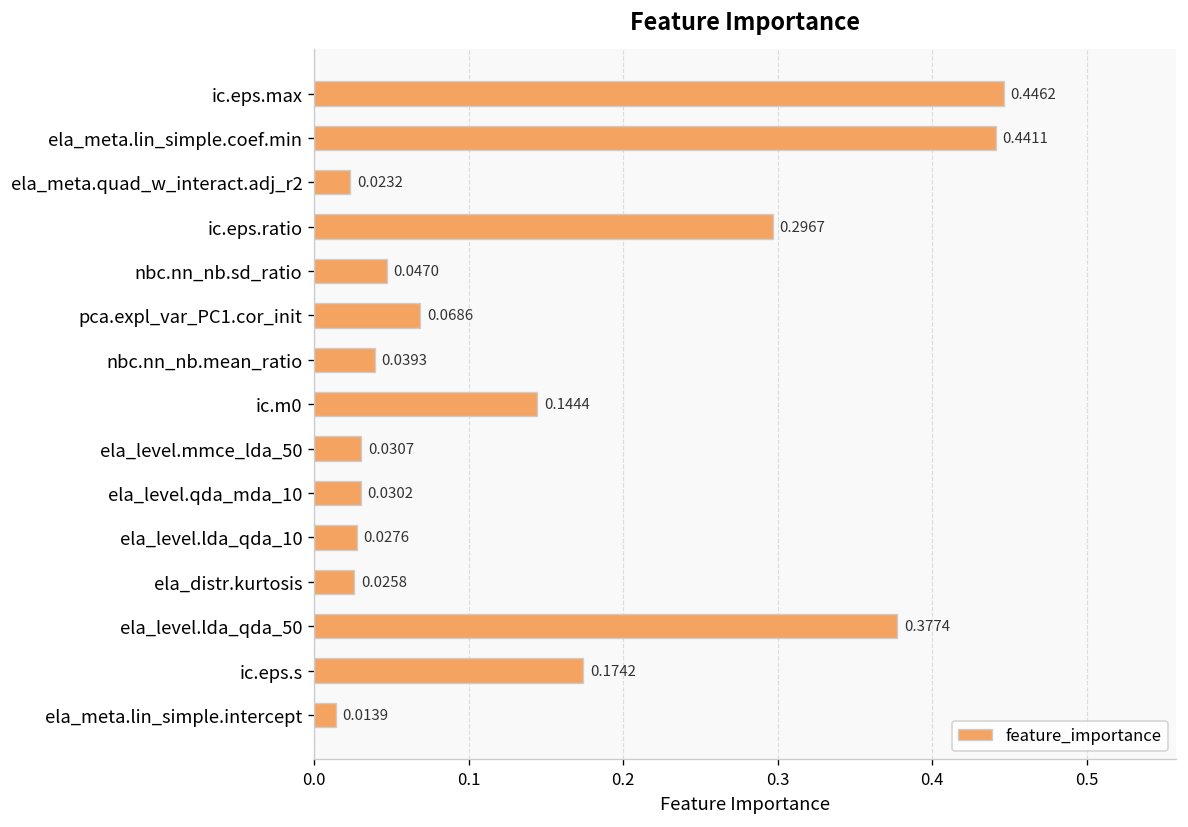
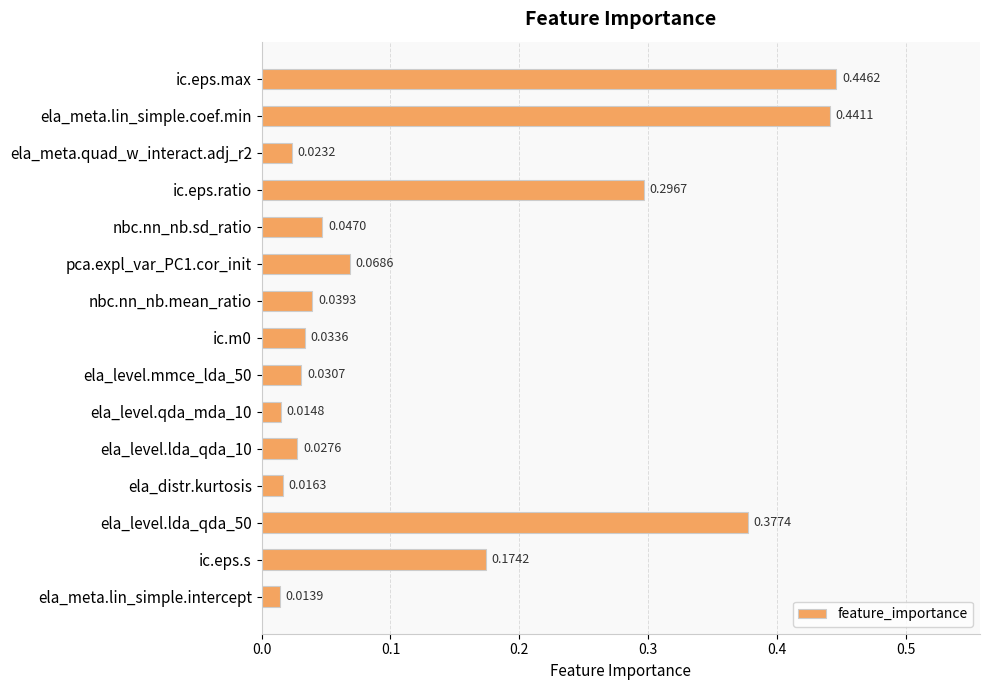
  {
    "ic.eps.max": 0.4462,
    "ela_meta.lin_simple.coef.min": 0.4411,
    "ela_meta.quad_w_interact.adj_r2": 0.0232,
    "ic.eps.ratio": 0.2967,
    "nbc.nn_nb.sd_ratio": 0.0470,
    "pca.expl_var_PC1.cor_init": 0.0686,
    "nbc.nn_nb.mean_ratio": 0.0393,
-   "ic.m0": 0.1444,
+   "ic.m0": 0.0336,
    "ela_level.mmce_lda_50": 0.0307,
-   "ela_level.qda_mda_10": 0.0302,
+   "ela_level.qda_mda_10": 0.0148,
    "ela_level.lda_qda_10": 0.0276,
-   "ela_distr.kurtosis": 0.0258,
+   "ela_distr.kurtosis": 0.0163,
    "ela_level.lda_qda_50": 0.3774,
    "ic.eps.s": 0.1742,
    "ela_meta.lin_simple.intercept": 0.0139
  }
